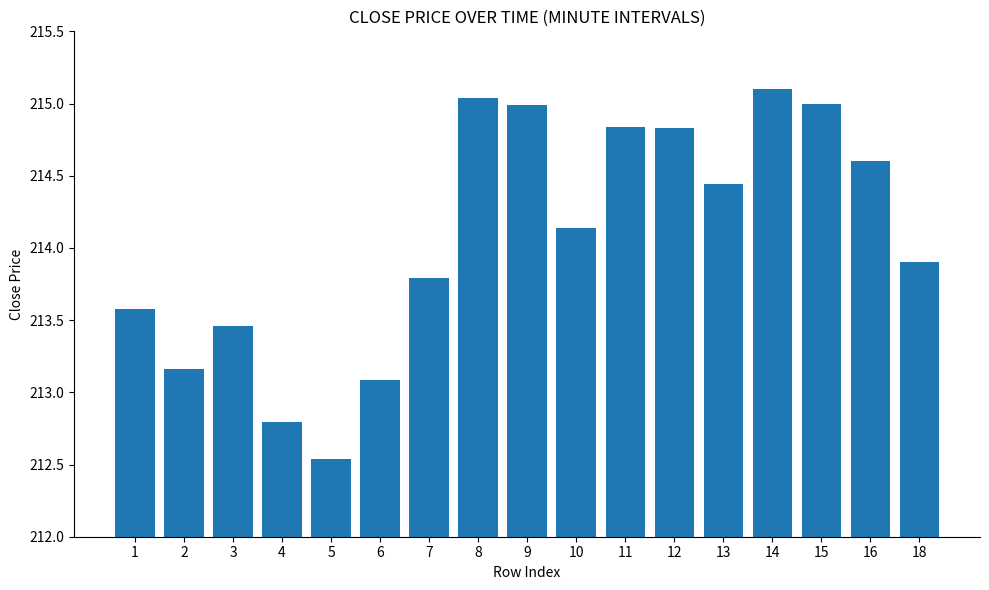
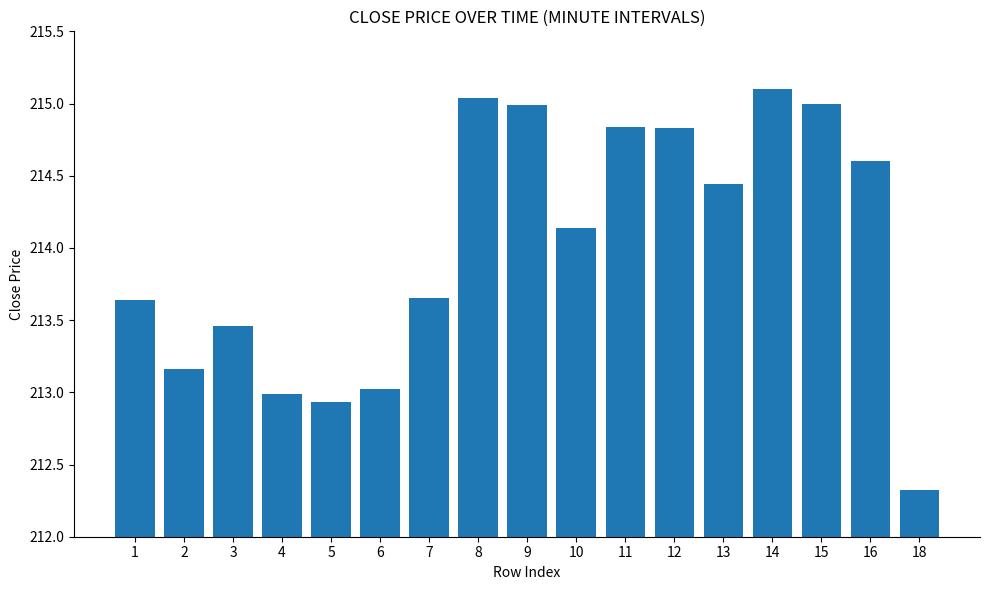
  {
-   "1": 213.58,
+   "1": 213.64,
    "2": 213.16,
    "3": 213.46,
-   "4": 212.80,
-   "5": 212.54,
-   "6": 213.09,
-   "7": 213.79,
+   "4": 212.99,
+   "5": 212.93,
+   "6": 213.02,
+   "7": 213.65,
    "8": 215.04,
    "9": 214.99,
    "10": 214.14,
    "11": 214.84,
    "12": 214.83,
    "13": 214.44,
    "14": 215.10,
    "15": 215.00,
    "16": 214.60,
-   "18": 213.90
+   "18": 212.32
  }
